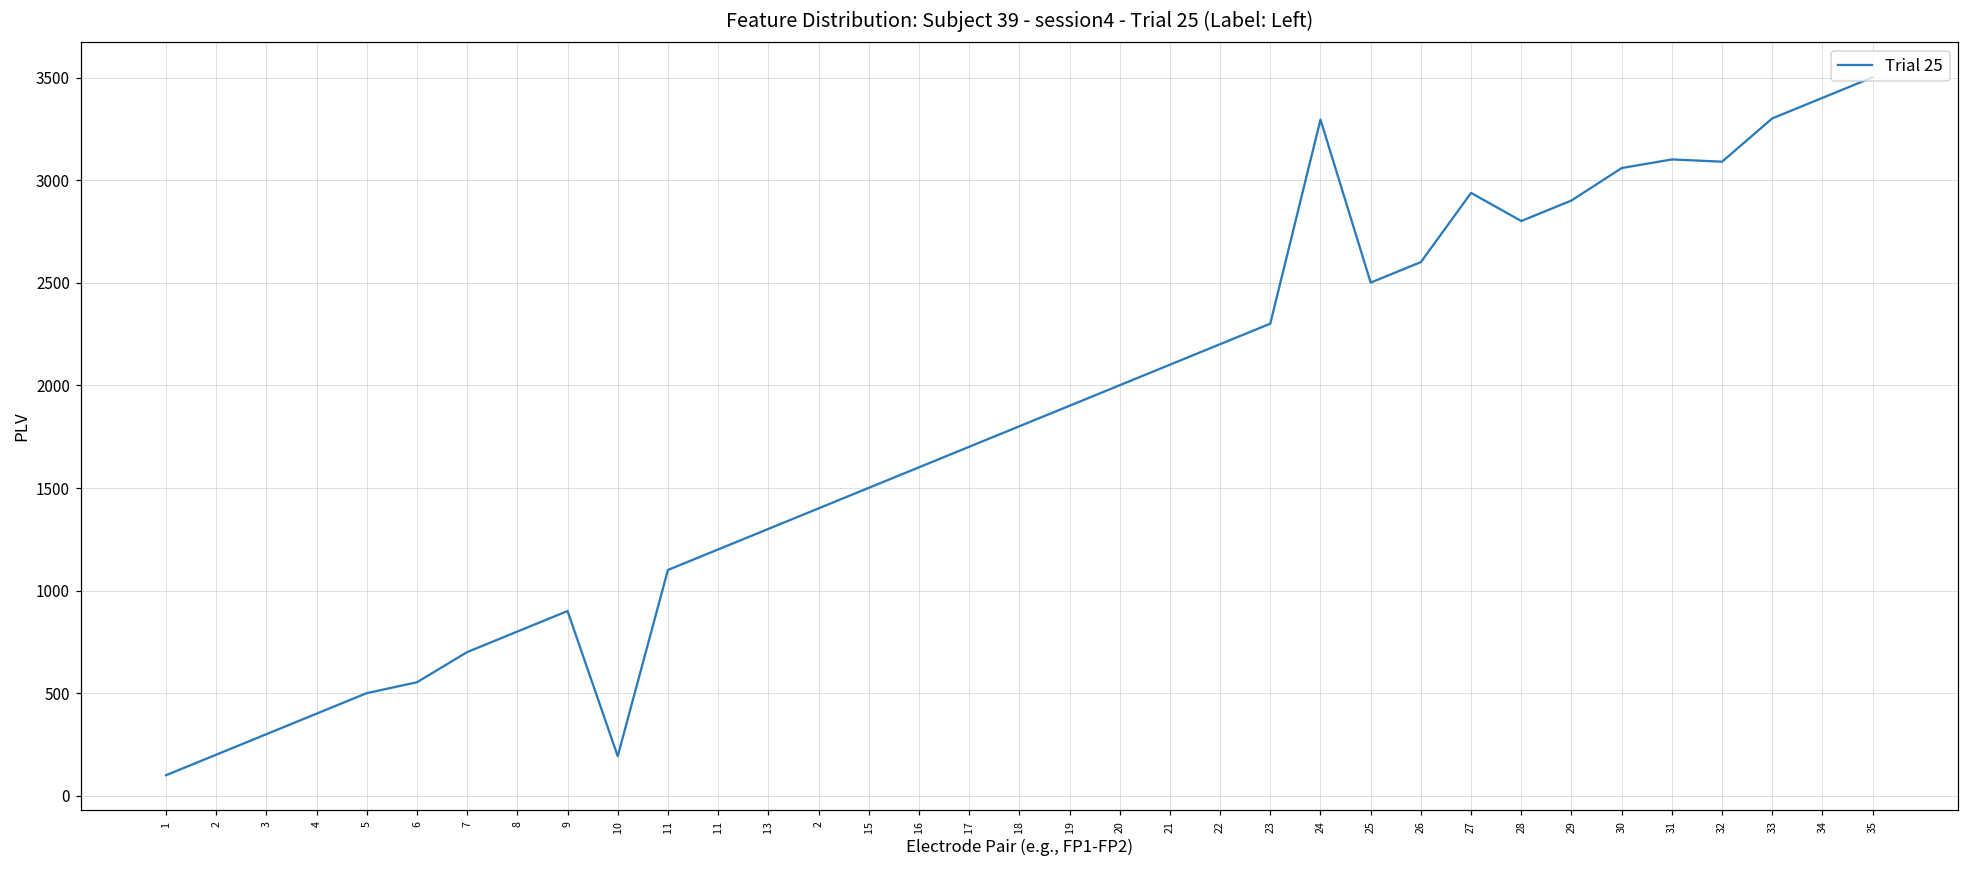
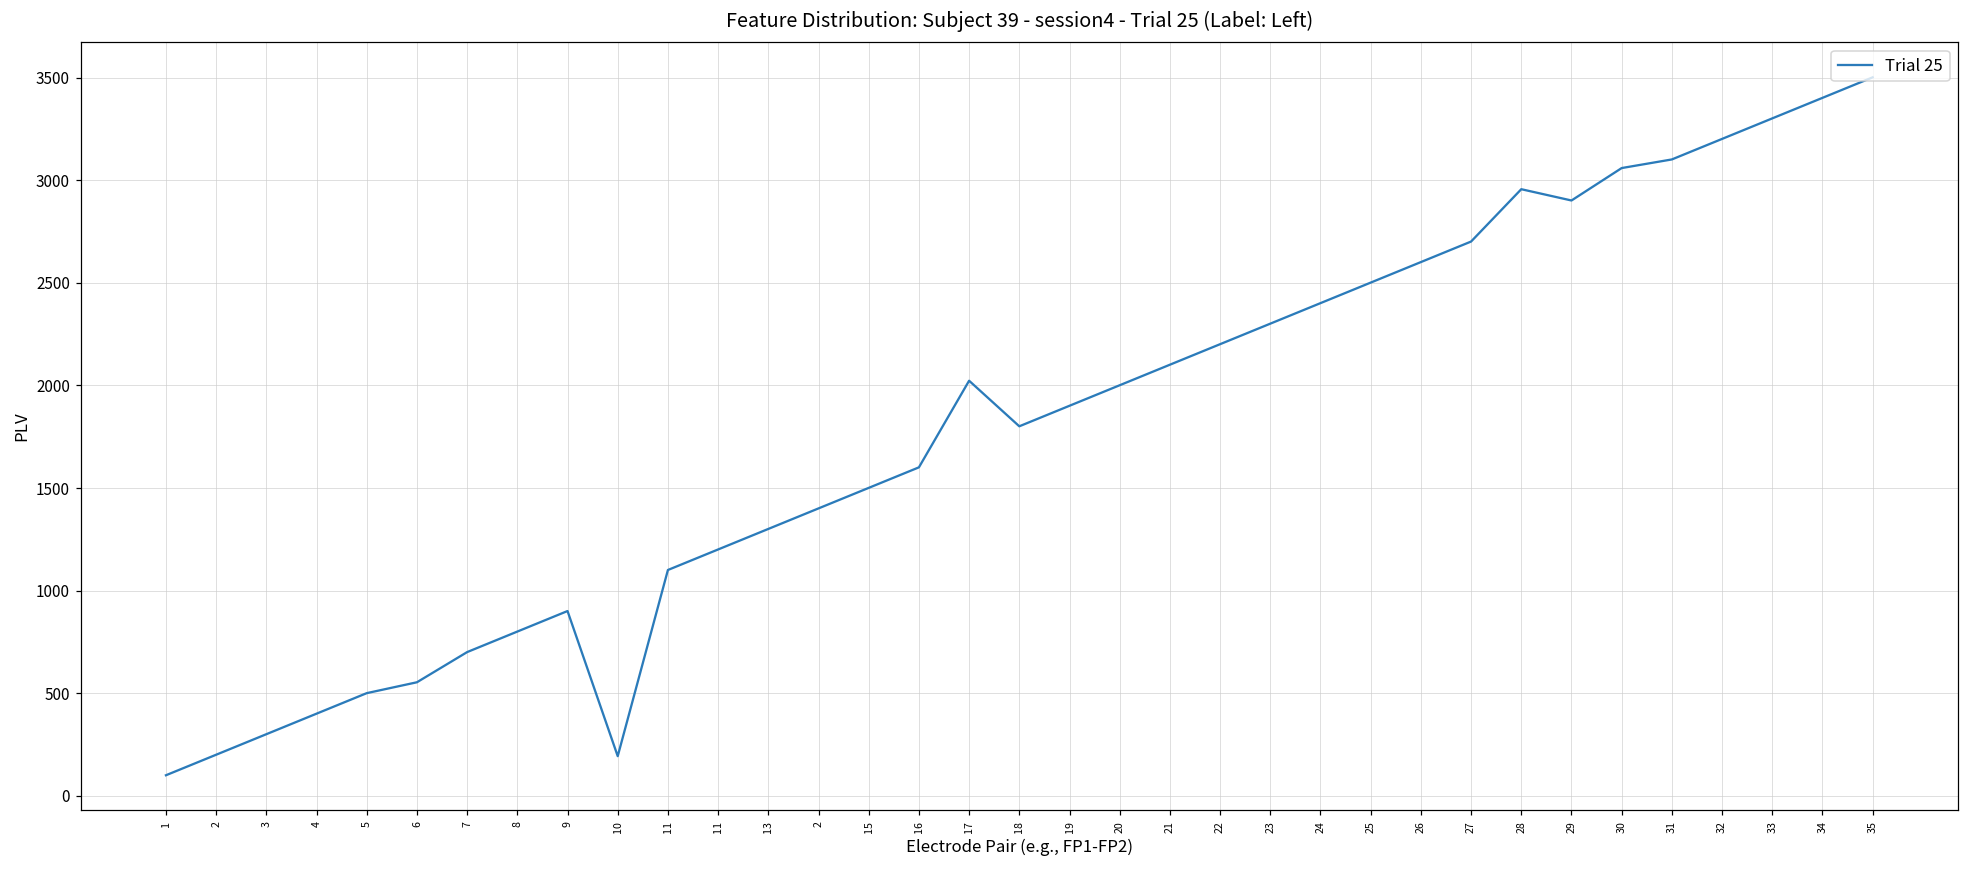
  {
    "1": 100,
    "3": 300,
    "4": 400,
    "5": 500,
    "6": 550,
    "7": 700,
    "8": 800,
    "9": 900,
    "10": 190,
    "13": 1300,
    "15": 1500,
    "16": 1600,
-   "17": 1700,
+   "17": 2020,
    "18": 1800,
    "19": 1900,
    "20": 2000,
    "21": 2100,
    "22": 2200,
    "23": 2300,
-   "24": 3300,
+   "24": 2400,
    "25": 2500,
    "26": 2600,
-   "27": 2940,
-   "28": 2800,
+   "27": 2700,
+   "28": 2960,
    "29": 2900,
    "30": 3060,
    "31": 3100,
-   "32": 3090,
+   "32": 3200,
    "33": 3300,
    "34": 3400
  }
